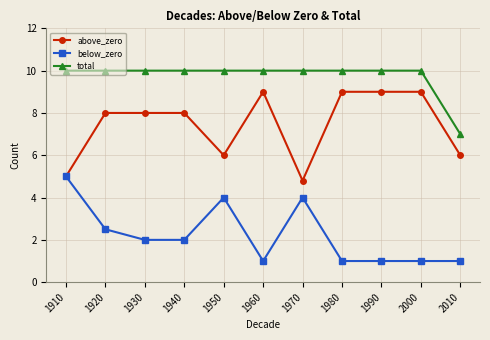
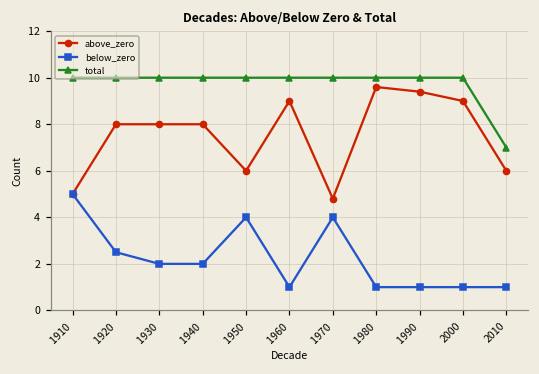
  {
    "above_zero": {
      "1920": 8.0,
      "1930": 8.0,
      "1940": 8.0,
      "1950": 6.0,
      "1960": 9.0,
      "1970": 4.8,
-     "1980": 9.0,
-     "1990": 9.0,
+     "1980": 9.6,
+     "1990": 9.4,
      "2000": 9.0,
      "2010": 6.0
    },
    "below_zero": {
      "1920": 2.5,
      "1930": 2.0,
      "1940": 2.0,
      "1950": 4.0,
      "1960": 1.0,
      "1970": 4.0,
      "1980": 1.0,
      "1990": 1.0,
      "2000": 1.0,
      "2010": 1.0
    },
    "total": {
      "1930": 10.0,
      "1940": 10.0,
      "1950": 10.0,
      "1960": 10.0,
      "1970": 10.0,
      "1980": 10.0,
      "1990": 10.0,
      "2000": 10.0,
      "2010": 7.0
    }
  }
